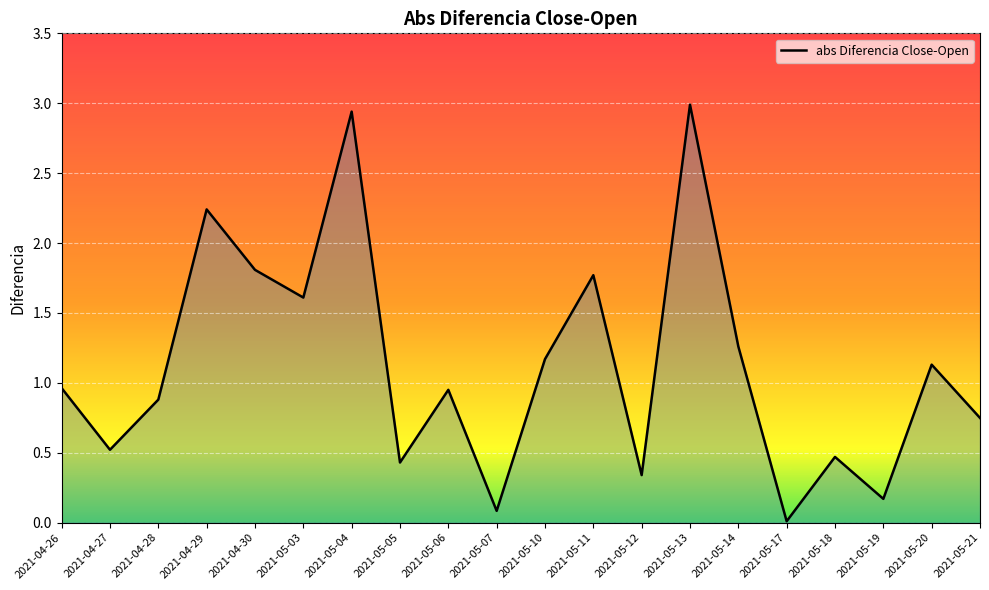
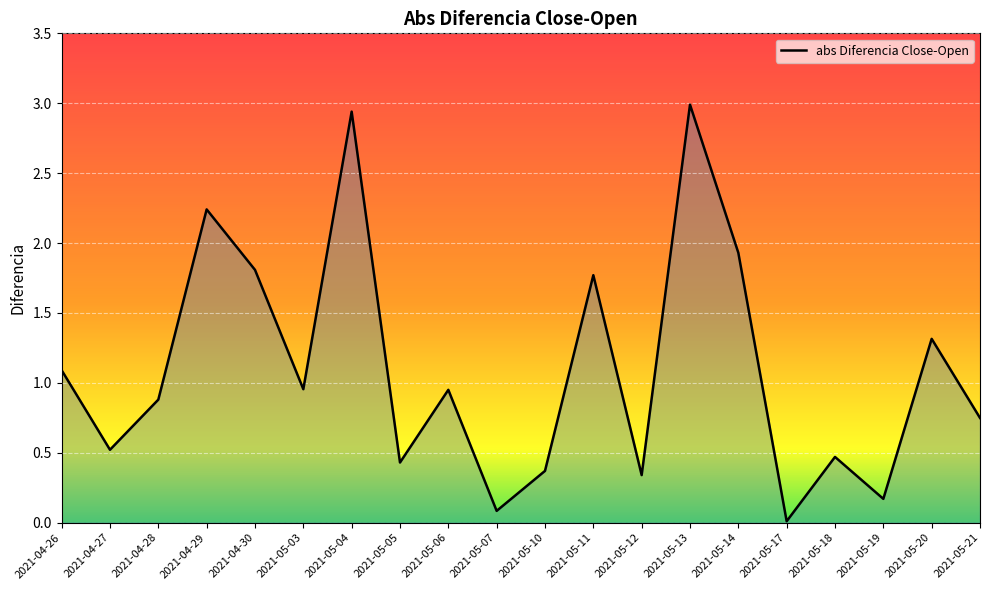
  {
-   "2021-04-26": 0.96,
+   "2021-04-26": 1.09,
    "2021-04-27": 0.52,
    "2021-04-28": 0.88,
    "2021-04-29": 2.24,
    "2021-04-30": 1.81,
-   "2021-05-03": 1.61,
+   "2021-05-03": 0.95,
    "2021-05-04": 2.94,
    "2021-05-05": 0.43,
    "2021-05-06": 0.95,
    "2021-05-07": 0.08,
-   "2021-05-10": 1.17,
+   "2021-05-10": 0.37,
    "2021-05-11": 1.77,
    "2021-05-12": 0.34,
    "2021-05-13": 2.99,
-   "2021-05-14": 1.26,
+   "2021-05-14": 1.93,
    "2021-05-17": 0.01,
    "2021-05-18": 0.47,
    "2021-05-19": 0.17,
-   "2021-05-20": 1.13,
+   "2021-05-20": 1.31,
    "2021-05-21": 0.75
  }
